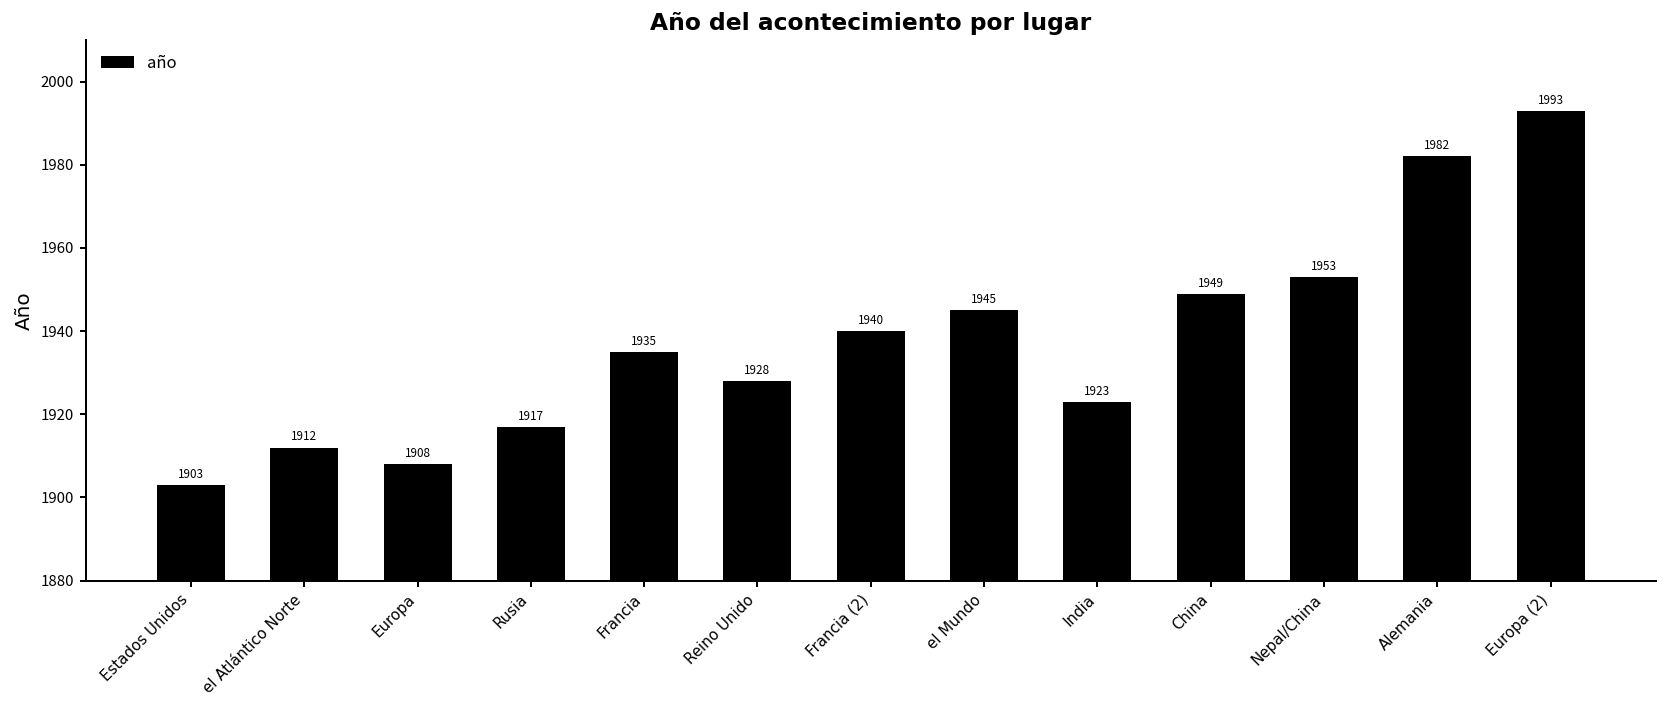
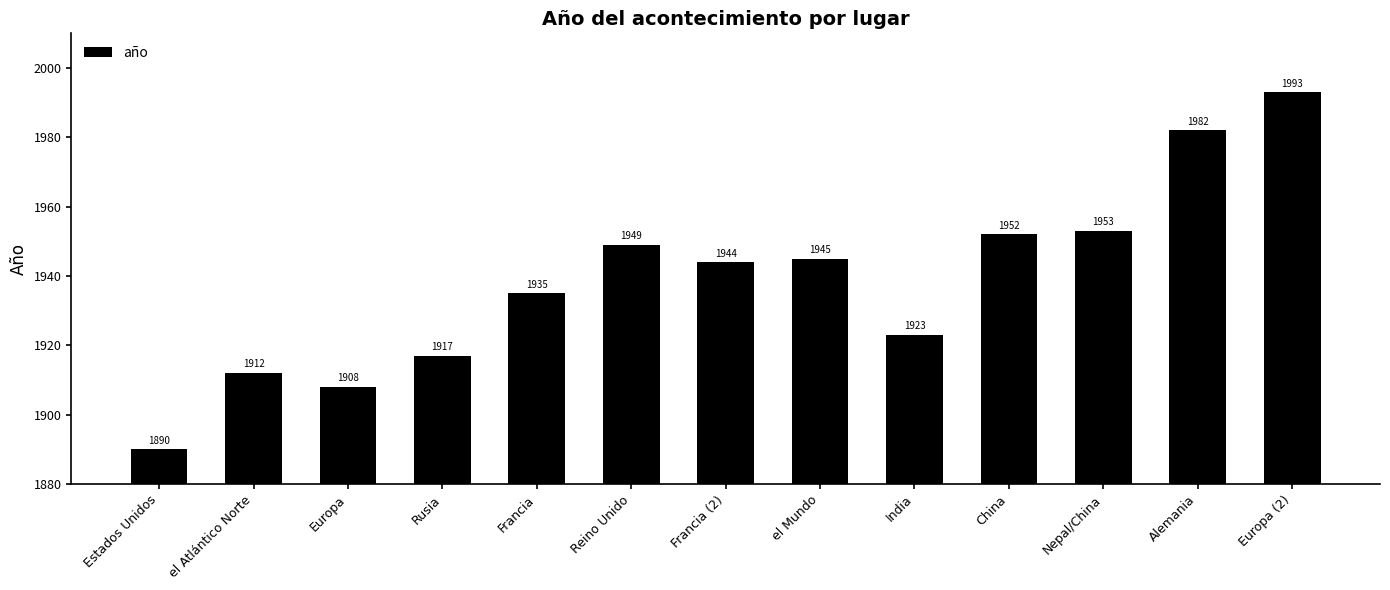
  {
-   "Estados Unidos": 1903,
+   "Estados Unidos": 1890,
    "el Atlántico Norte": 1912,
    "Europa": 1908,
    "Rusia": 1917,
    "Francia": 1935,
-   "Reino Unido": 1928,
-   "Francia (2)": 1940,
+   "Reino Unido": 1949,
+   "Francia (2)": 1944,
    "el Mundo": 1945,
    "India": 1923,
-   "China": 1949,
+   "China": 1952,
    "Nepal/China": 1953,
    "Alemania": 1982,
    "Europa (2)": 1993
  }
